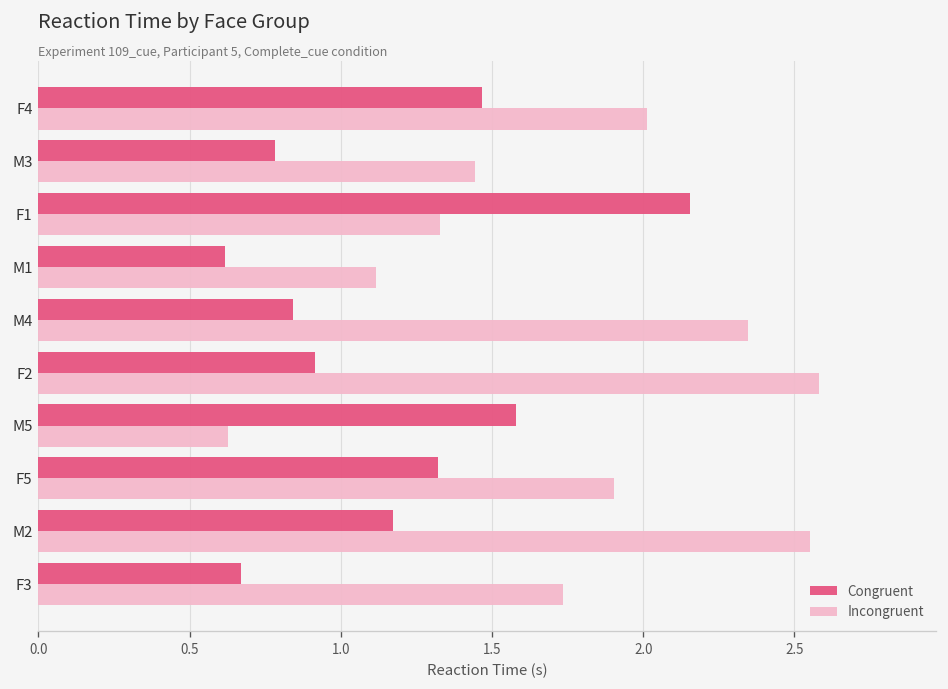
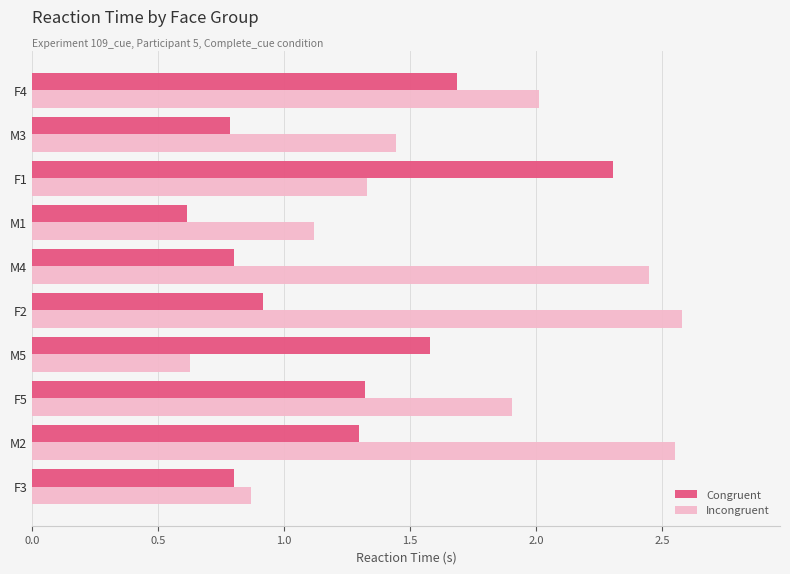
  {
    "Congruent": {
-     "F4": 1.47,
+     "F4": 1.69,
      "M3": 0.78,
-     "F1": 2.15,
+     "F1": 2.31,
      "M1": 0.62,
-     "M4": 0.84,
+     "M4": 0.80,
      "F2": 0.92,
      "M5": 1.58,
      "F5": 1.32,
-     "M2": 1.17,
-     "F3": 0.67
+     "M2": 1.30,
+     "F3": 0.80
    },
    "Incongruent": {
      "F4": 2.01,
      "M3": 1.45,
      "F1": 1.33,
      "M1": 1.12,
-     "M4": 2.35,
+     "M4": 2.45,
      "F2": 2.58,
      "M5": 0.63,
      "F5": 1.90,
      "M2": 2.55,
-     "F3": 1.74
+     "F3": 0.87
    }
  }
